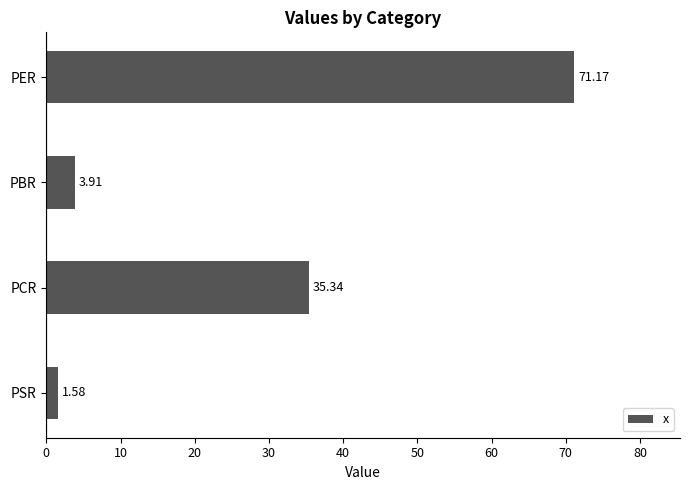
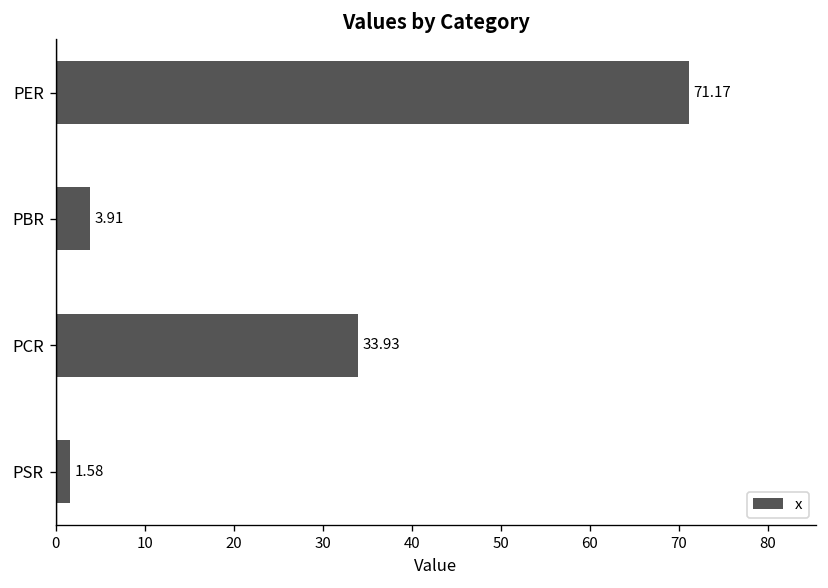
  {
    "PER": 71.17,
    "PBR": 3.91,
-   "PCR": 35.34,
+   "PCR": 33.93,
    "PSR": 1.58
  }
